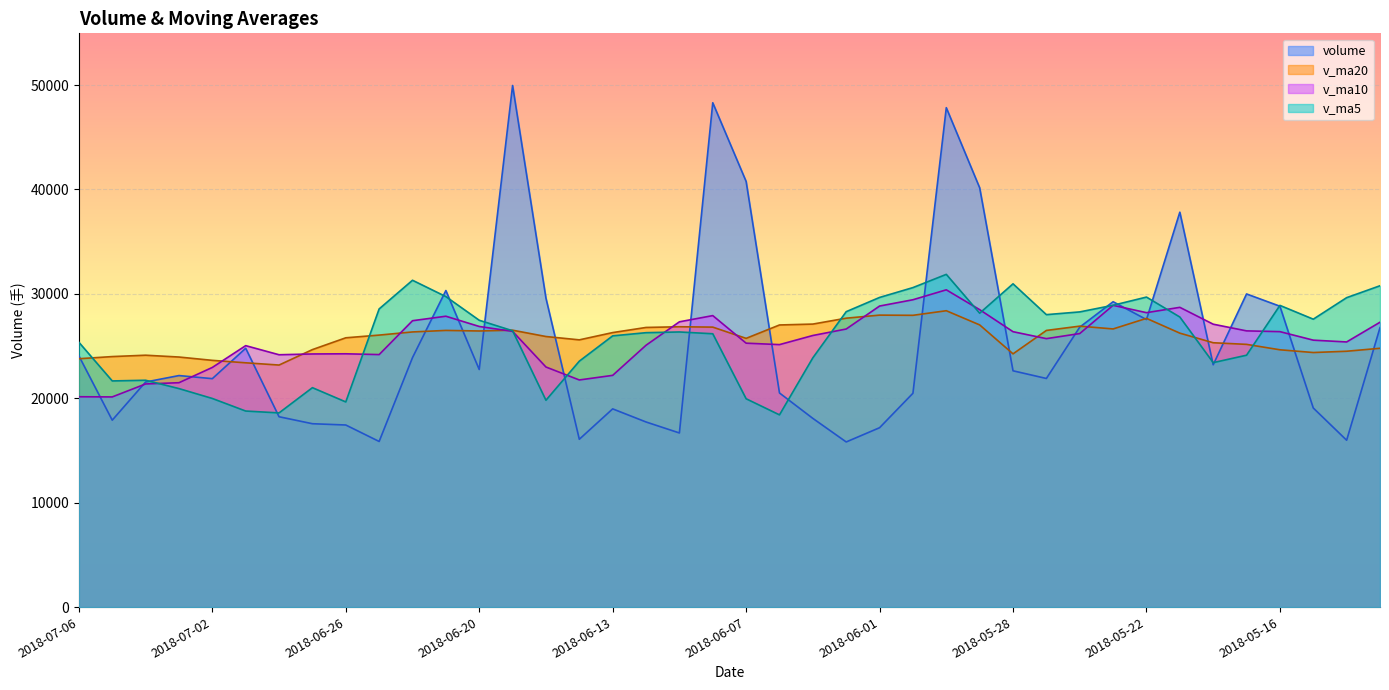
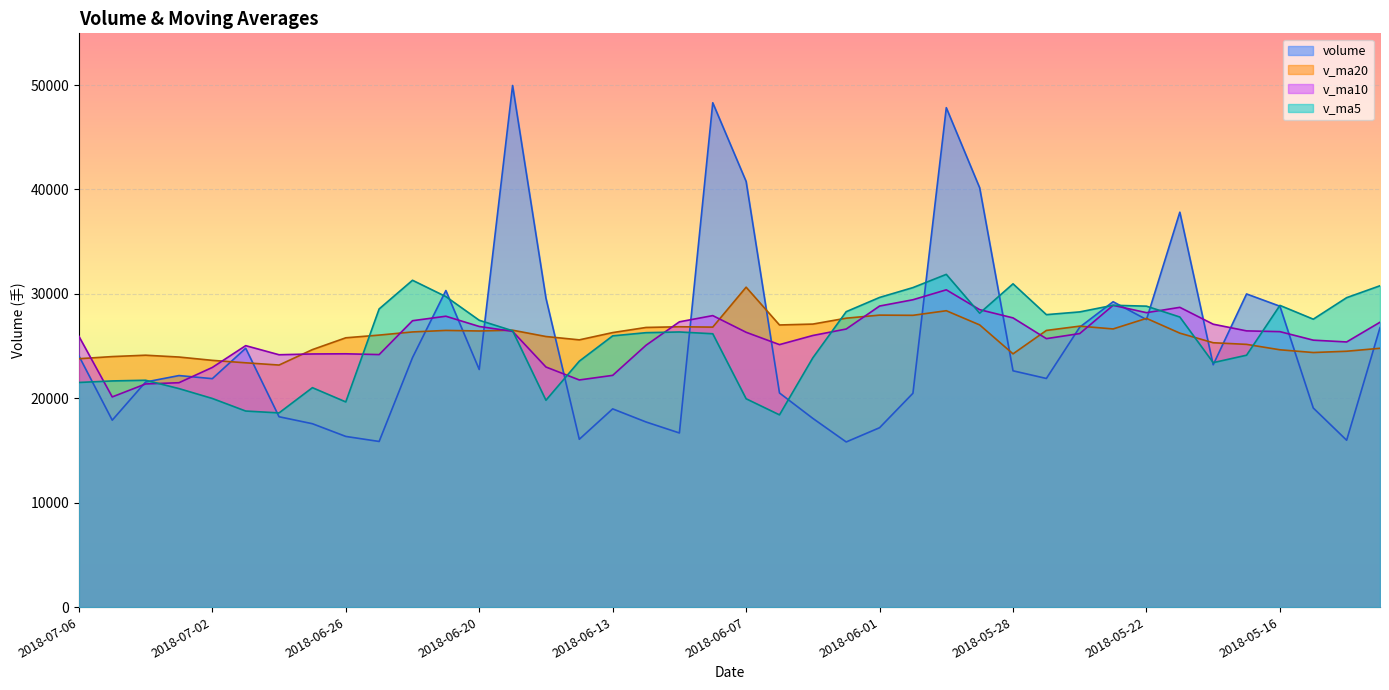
  {
    "volume": {
      "2018-07-06": 24100,
      "2018-07-02": 21900,
-     "2018-06-26": 17400,
+     "2018-06-26": 16300,
      "2018-06-20": 22800,
      "2018-06-13": 19000,
      "2018-06-07": 40800,
      "2018-06-01": 17200,
      "2018-05-28": 22600
    },
    "v_ma20": {
      "2018-07-06": 23800,
      "2018-07-02": 23600,
      "2018-06-26": 25800,
      "2018-06-20": 26400,
      "2018-06-13": 26300,
-     "2018-06-07": 25700,
+     "2018-06-07": 30600,
      "2018-06-01": 28000,
      "2018-05-28": 24300,
      "2018-05-16": 24600
    },
    "v_ma10": {
-     "2018-07-06": 20100,
+     "2018-07-06": 25900,
      "2018-07-02": 23000,
      "2018-06-26": 24300,
      "2018-06-20": 26900,
      "2018-06-13": 22200,
-     "2018-06-07": 25300,
+     "2018-06-07": 26300,
      "2018-06-01": 28800,
-     "2018-05-28": 26400,
+     "2018-05-28": 27700,
      "2018-05-22": 28200,
      "2018-05-16": 26400
    },
    "v_ma5": {
-     "2018-07-06": 25400,
+     "2018-07-06": 21500,
      "2018-07-02": 20000,
      "2018-06-26": 19600,
      "2018-06-20": 27500,
      "2018-06-13": 26000,
      "2018-06-07": 20000,
      "2018-06-01": 29700,
      "2018-05-28": 31000,
-     "2018-05-22": 29700
+     "2018-05-22": 28800
    }
  }
